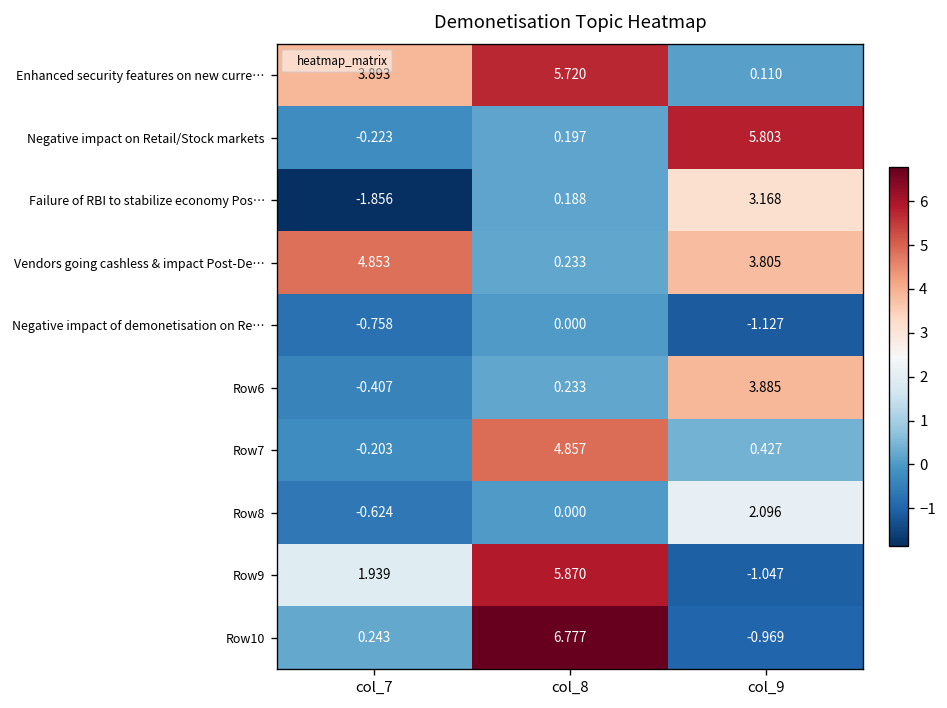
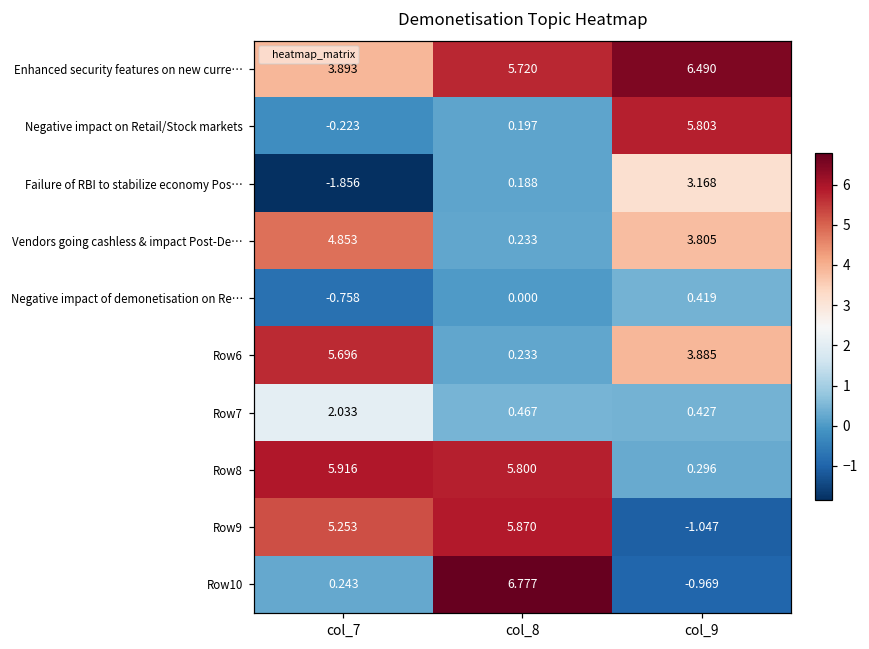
  {
    "Enhanced security features on new curre…": {
      "col_8": 5.720,
-     "col_9": 0.110
+     "col_9": 6.490
    },
    "Negative impact on Retail/Stock markets": {
      "col_7": -0.223,
      "col_8": 0.197,
      "col_9": 5.803
    },
    "Failure of RBI to stabilize economy Pos…": {
      "col_7": -1.856,
      "col_8": 0.188,
      "col_9": 3.168
    },
    "Vendors going cashless & impact Post-De…": {
      "col_7": 4.853,
      "col_8": 0.233,
      "col_9": 3.805
    },
    "Negative impact of demonetisation on Re…": {
      "col_7": -0.758,
      "col_8": 0.000,
-     "col_9": -1.127
+     "col_9": 0.419
    },
    "Row6": {
-     "col_7": -0.407,
+     "col_7": 5.696,
      "col_8": 0.233,
      "col_9": 3.885
    },
    "Row7": {
-     "col_7": -0.203,
-     "col_8": 4.857,
+     "col_7": 2.033,
+     "col_8": 0.467,
      "col_9": 0.427
    },
    "Row8": {
-     "col_7": -0.624,
-     "col_8": 0.000,
-     "col_9": 2.096
+     "col_7": 5.916,
+     "col_8": 5.800,
+     "col_9": 0.296
    },
    "Row9": {
-     "col_7": 1.939,
+     "col_7": 5.253,
      "col_8": 5.870,
      "col_9": -1.047
    },
    "Row10": {
      "col_7": 0.243,
      "col_8": 6.777,
      "col_9": -0.969
    }
  }
